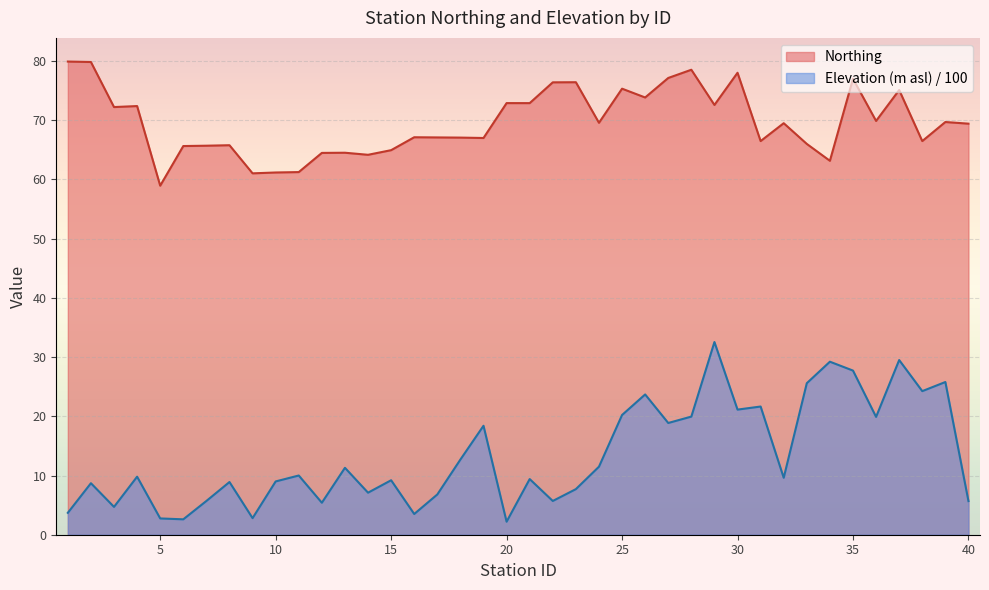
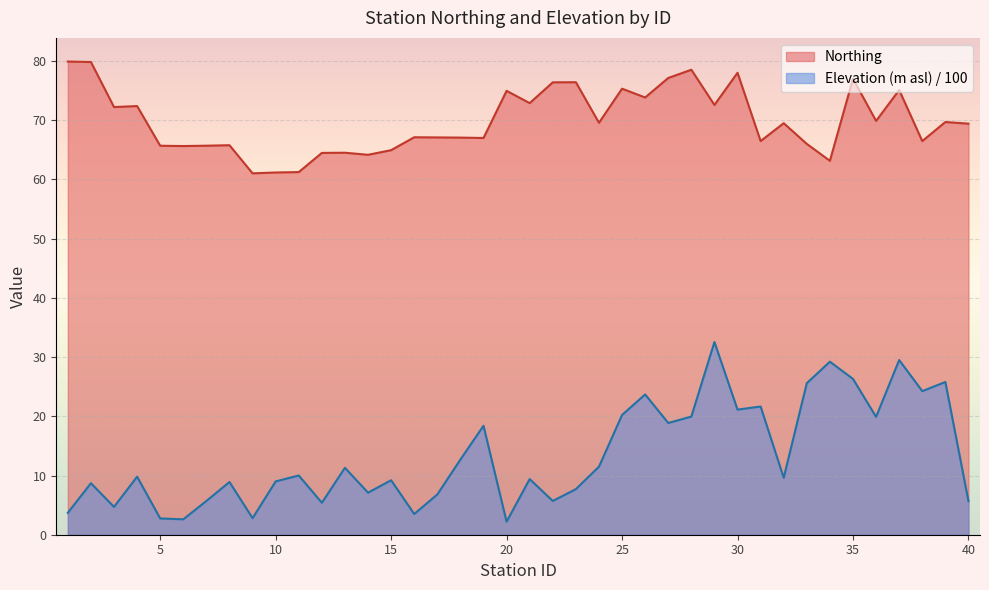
  {
    "Northing": {
-     "5": 59,
+     "5": 66,
      "10": 61,
      "15": 65,
-     "20": 73,
+     "20": 75,
      "25": 75,
      "30": 78,
      "40": 69
    },
    "Elevation (m asl) / 100": {
      "5": 3,
      "10": 9,
      "15": 9,
      "20": 2,
      "25": 20,
      "30": 21,
-     "35": 28,
+     "35": 26,
      "40": 6
    }
  }
